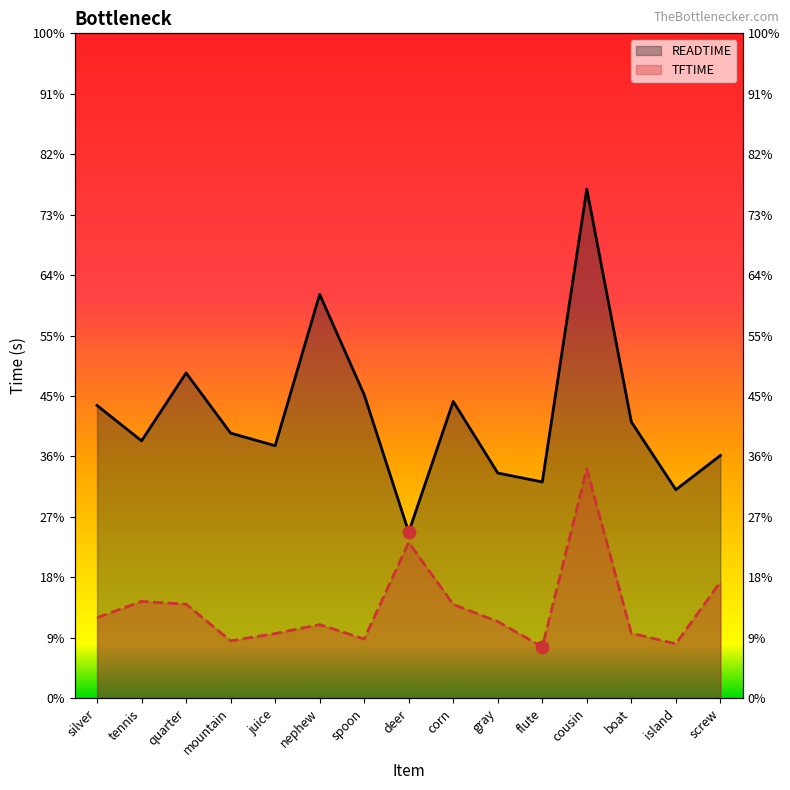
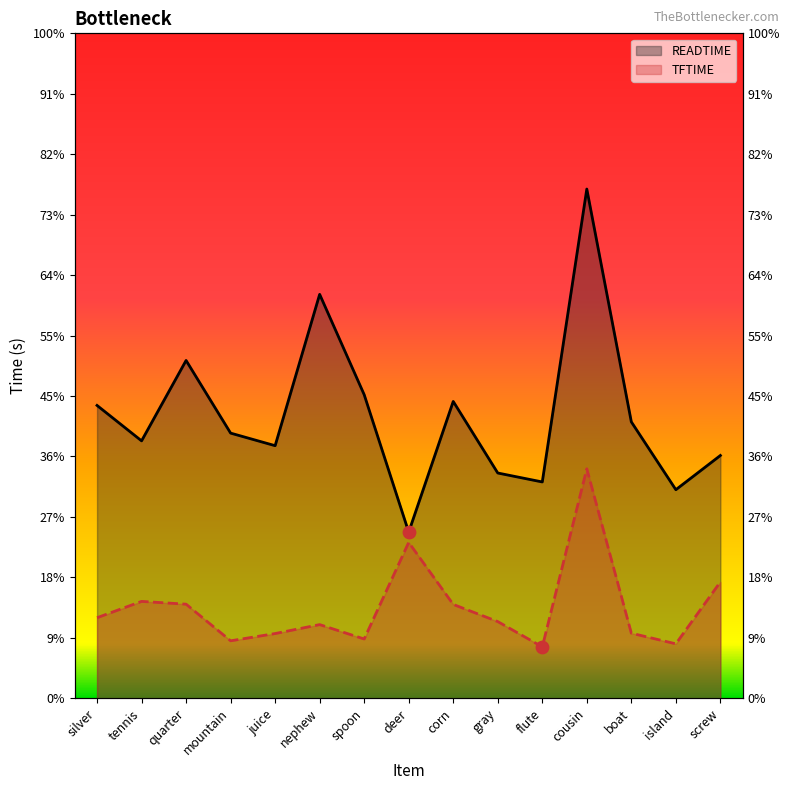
  {
    "READTIME": {
      "silver": "44%",
      "tennis": "39%",
-     "quarter": "49%",
+     "quarter": "51%",
      "mountain": "40%",
      "juice": "38%",
      "nephew": "61%",
      "spoon": "46%",
      "corn": "45%",
      "gray": "34%",
      "flute": "33%",
      "cousin": "77%",
      "boat": "42%",
      "island": "31%",
      "screw": "37%"
    }
  }
